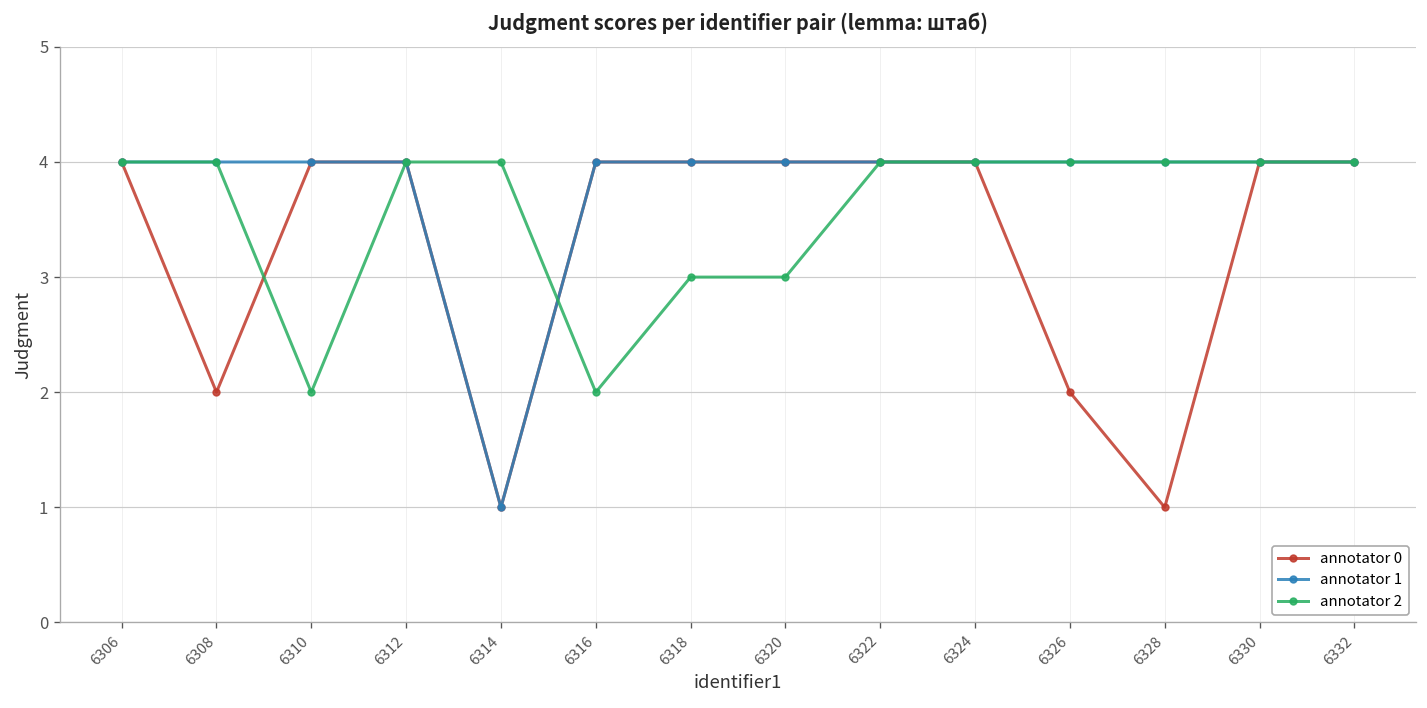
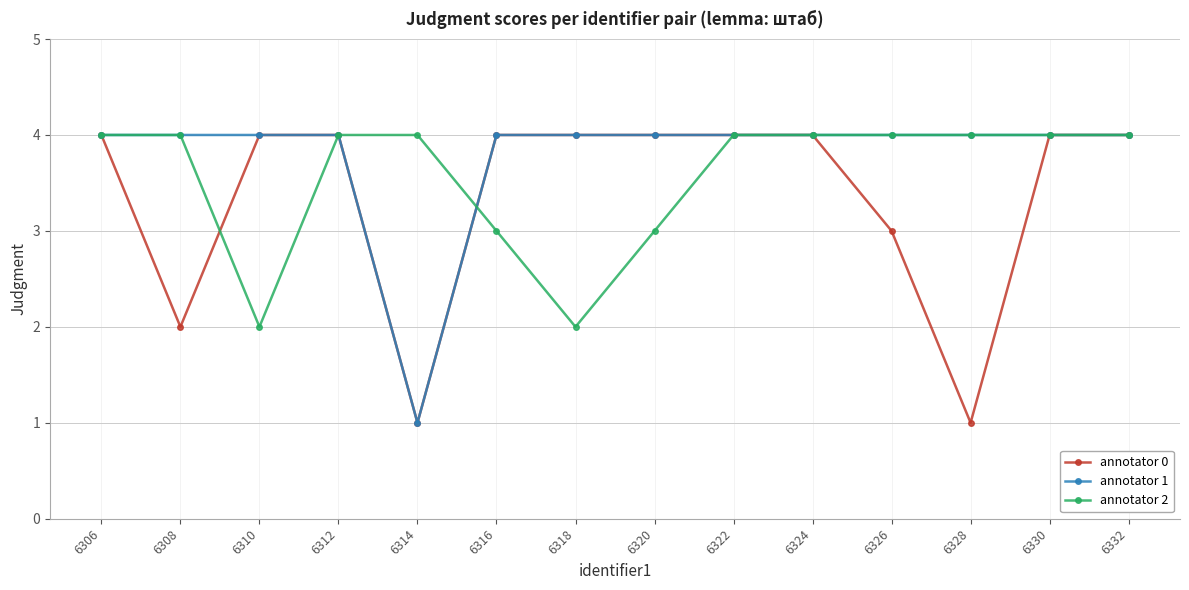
  {
    "annotator 0": {
      "6308": 2,
-     "6326": 2,
+     "6326": 3,
      "6328": 1
    },
    "annotator 2": {
      "6310": 2,
      "6314": 4,
-     "6316": 2,
-     "6318": 3,
+     "6316": 3,
+     "6318": 2,
      "6320": 3
    }
  }
